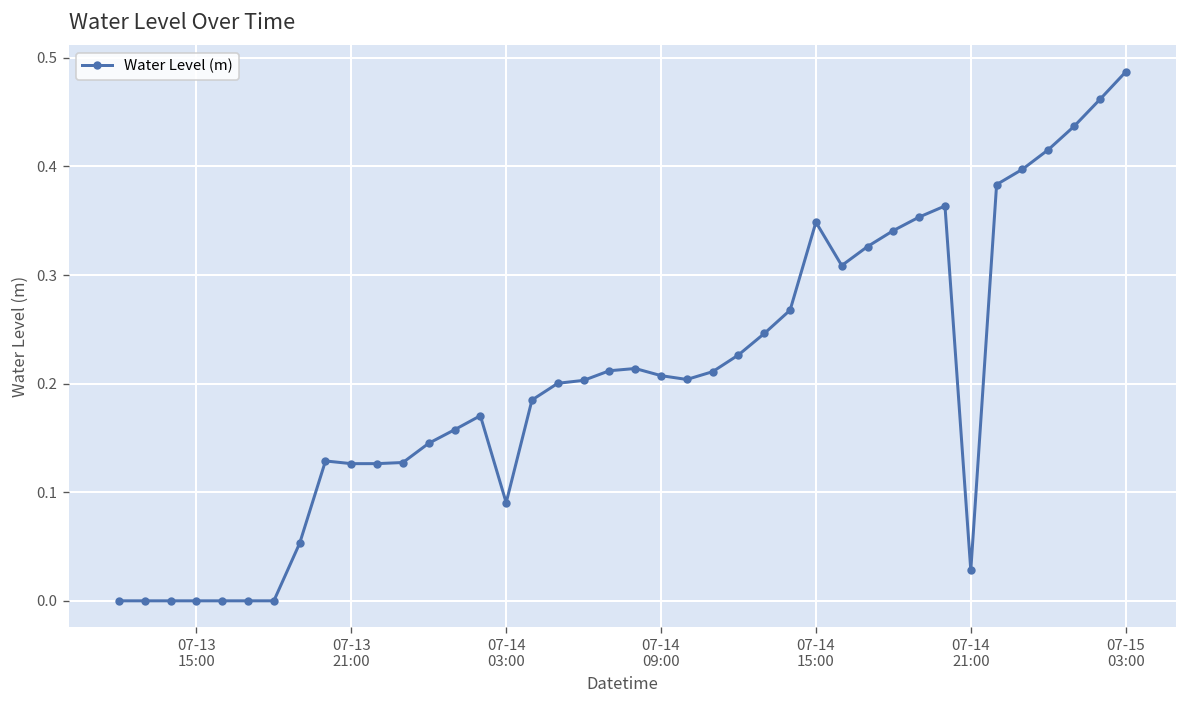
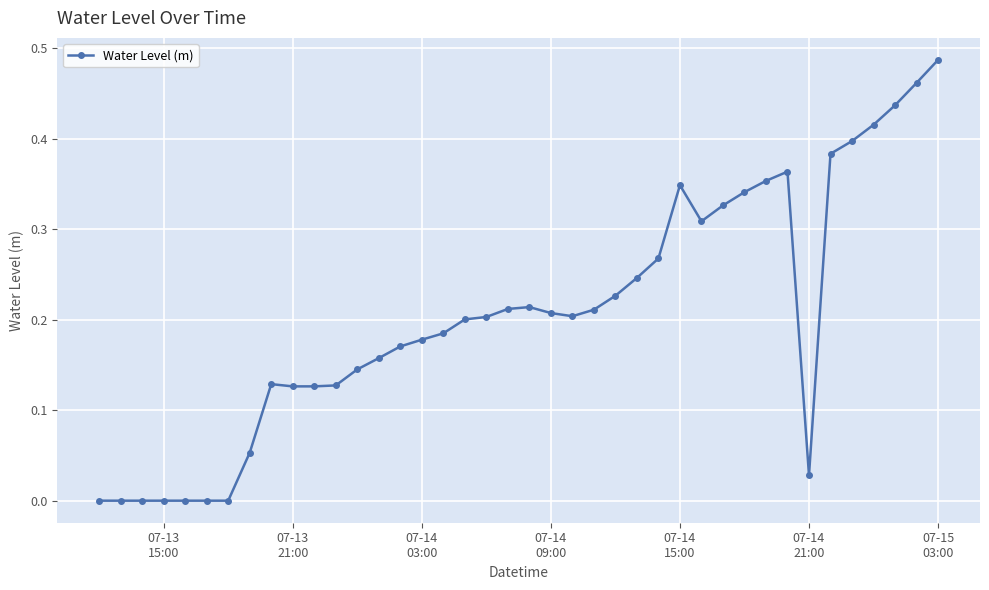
  {
    "07-13 15:00": 0.00,
    "07-13 21:00": 0.13,
-   "07-14 03:00": 0.09,
+   "07-14 03:00": 0.18,
    "07-14 09:00": 0.21,
    "07-14 15:00": 0.35,
    "07-14 21:00": 0.03,
    "07-15 03:00": 0.49
  }
